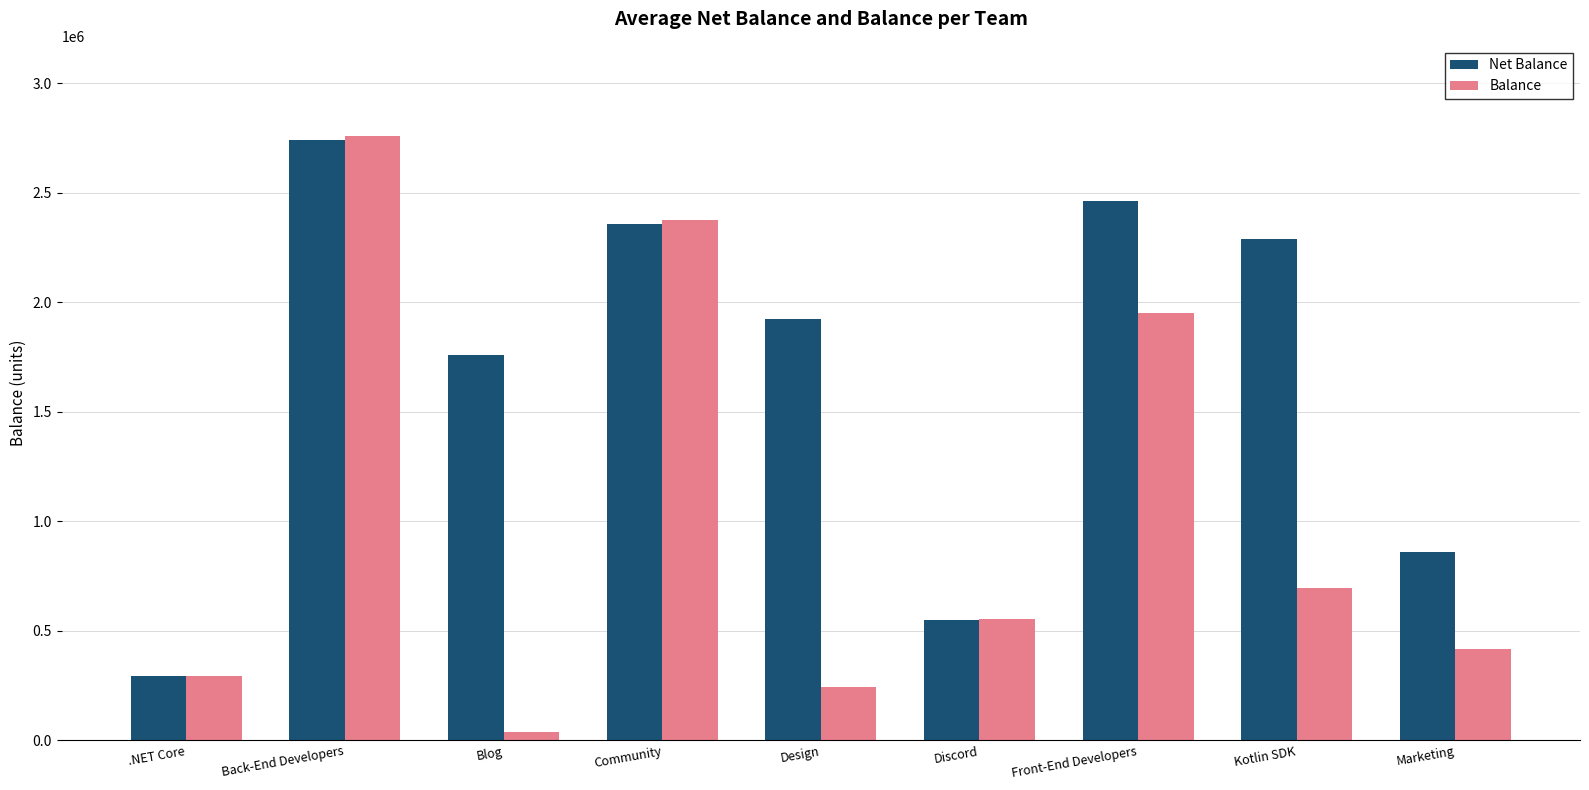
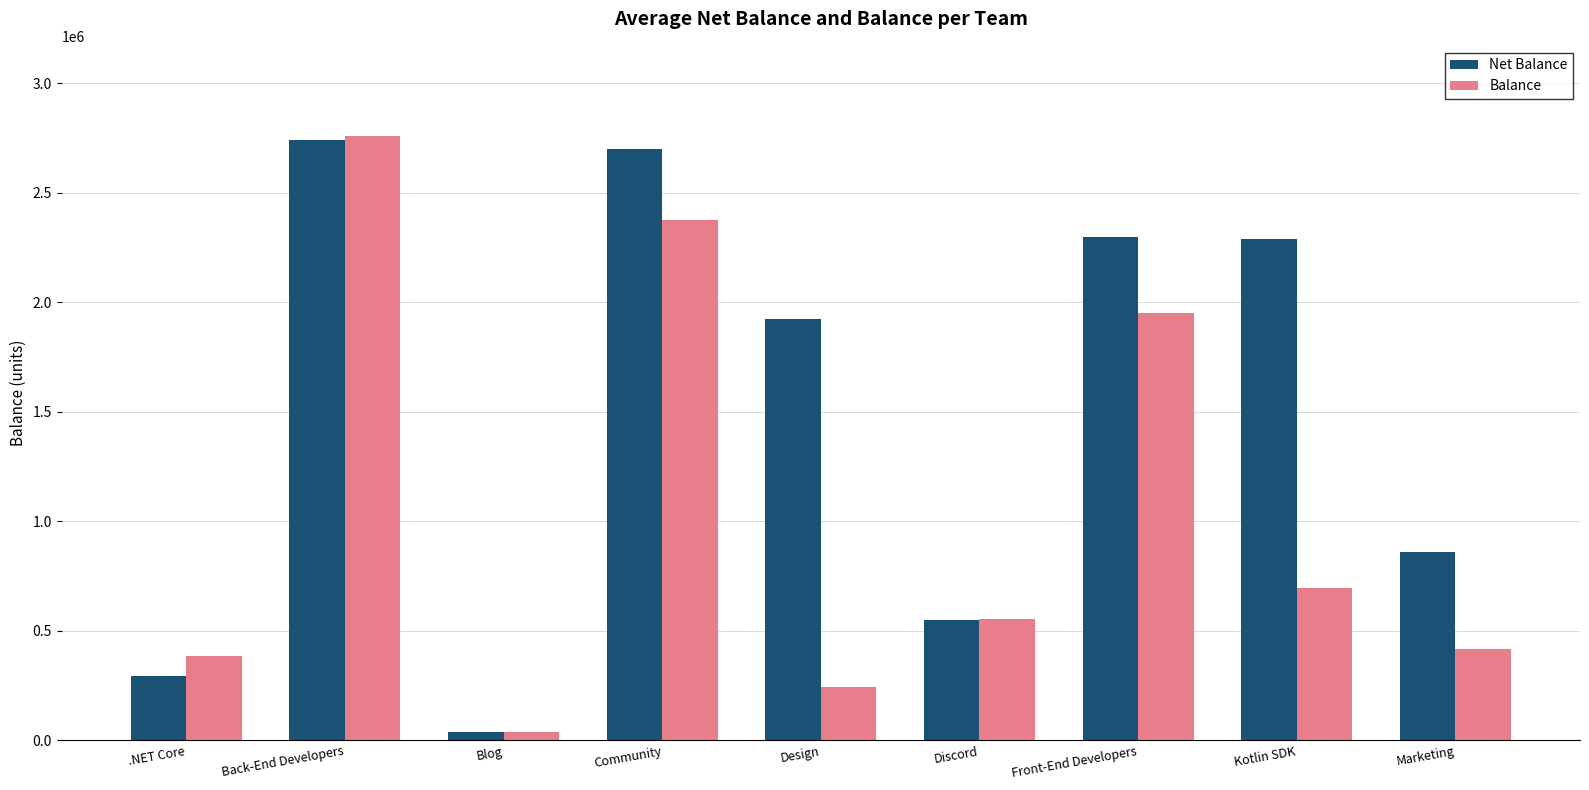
  {
    "Net Balance": {
      ".NET Core": 290000,
      "Back-End Developers": 2740000,
-     "Blog": 1760000,
-     "Community": 2360000,
+     "Blog": 40000,
+     "Community": 2700000,
      "Design": 1920000,
      "Discord": 550000,
-     "Front-End Developers": 2460000,
+     "Front-End Developers": 2300000,
      "Kotlin SDK": 2290000,
      "Marketing": 860000
    },
    "Balance": {
-     ".NET Core": 290000,
+     ".NET Core": 390000,
      "Back-End Developers": 2760000,
      "Blog": 40000,
      "Community": 2380000,
      "Design": 240000,
      "Discord": 560000,
      "Front-End Developers": 1950000,
      "Kotlin SDK": 700000,
      "Marketing": 420000
    }
  }
